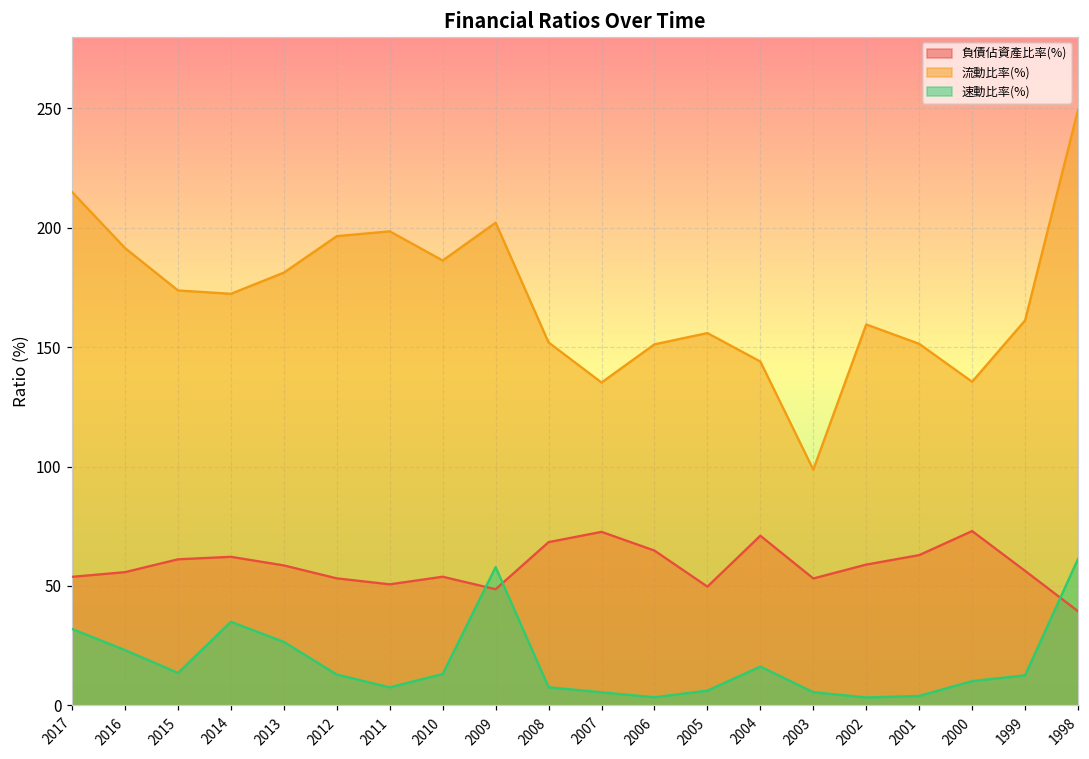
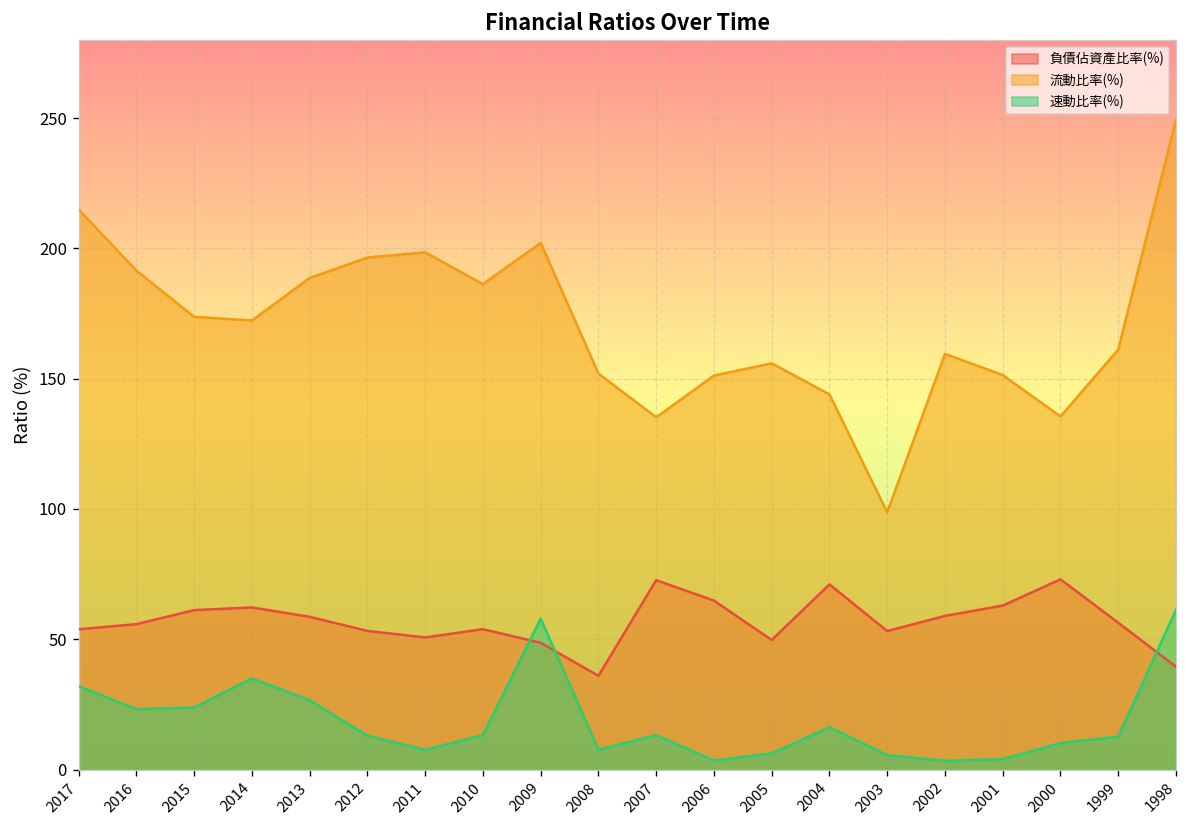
  {
    "負債佔資產比率(%)": {
      "2017": 54,
      "2016": 56,
      "2015": 61,
      "2014": 62,
      "2013": 59,
      "2012": 53,
      "2011": 51,
      "2010": 54,
      "2009": 49,
-     "2008": 68,
+     "2008": 36,
      "2007": 73,
      "2006": 65,
      "2005": 50,
      "2004": 71,
      "2003": 53,
      "2002": 59,
      "2001": 63,
      "2000": 73,
      "1999": 56,
      "1998": 39
    },
    "流動比率(%)": {
      "2017": 215,
      "2016": 191,
      "2015": 174,
      "2014": 172,
-     "2013": 181,
+     "2013": 189,
      "2012": 196,
      "2011": 199,
      "2010": 186,
      "2009": 202,
      "2008": 152,
      "2007": 135,
      "2006": 151,
      "2005": 156,
      "2004": 144,
      "2003": 99,
      "2002": 160,
      "2001": 151,
      "2000": 136,
      "1999": 161,
      "1998": 249
    },
    "速動比率(%)": {
      "2017": 32,
      "2016": 23,
-     "2015": 14,
+     "2015": 24,
      "2014": 35,
      "2013": 27,
      "2012": 13,
      "2011": 8,
      "2010": 13,
      "2009": 58,
      "2008": 8,
-     "2007": 5,
+     "2007": 13,
      "2006": 3,
      "2005": 6,
      "2004": 16,
      "2003": 6,
      "2002": 3,
      "2001": 4,
      "2000": 10,
      "1999": 13,
      "1998": 61
    }
  }
